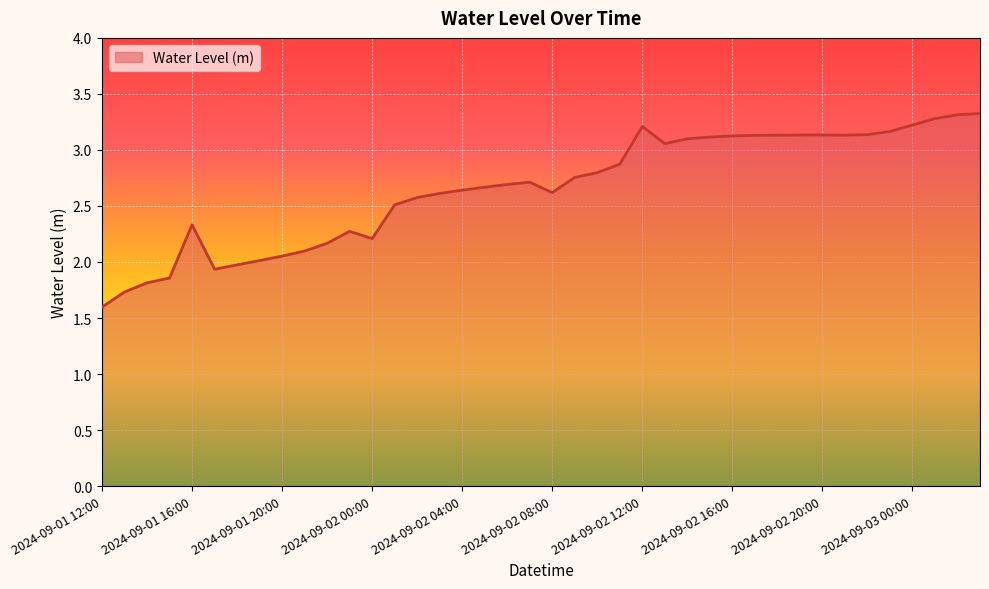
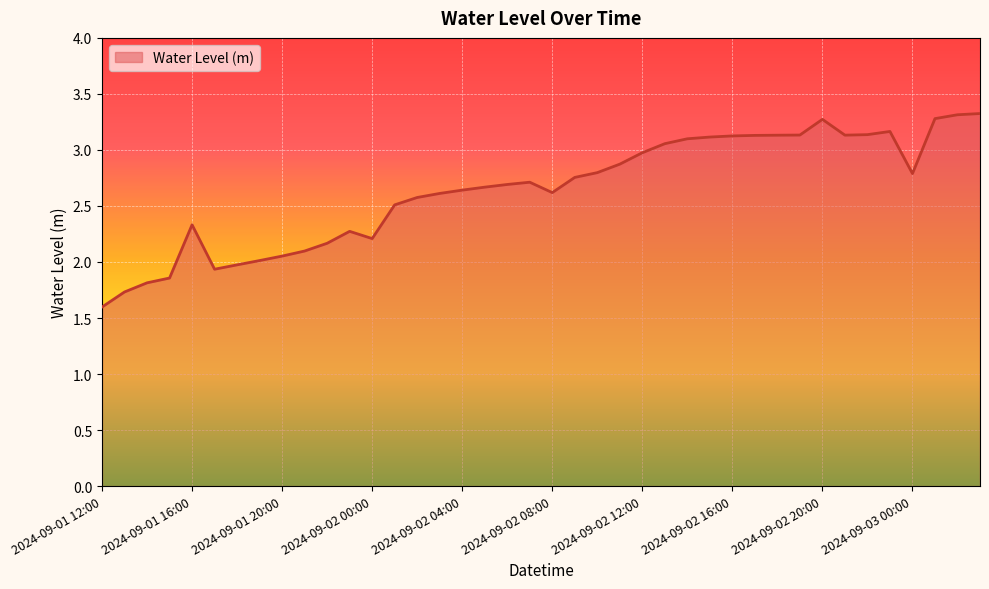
  {
    "2024-09-01 12:00": 1.60,
    "2024-09-01 16:00": 2.33,
    "2024-09-01 20:00": 2.05,
    "2024-09-02 00:00": 2.21,
    "2024-09-02 04:00": 2.64,
    "2024-09-02 08:00": 2.62,
-   "2024-09-02 12:00": 3.21,
+   "2024-09-02 12:00": 2.98,
    "2024-09-02 16:00": 3.13,
-   "2024-09-02 20:00": 3.13,
-   "2024-09-03 00:00": 3.22
+   "2024-09-02 20:00": 3.27,
+   "2024-09-03 00:00": 2.79
  }
